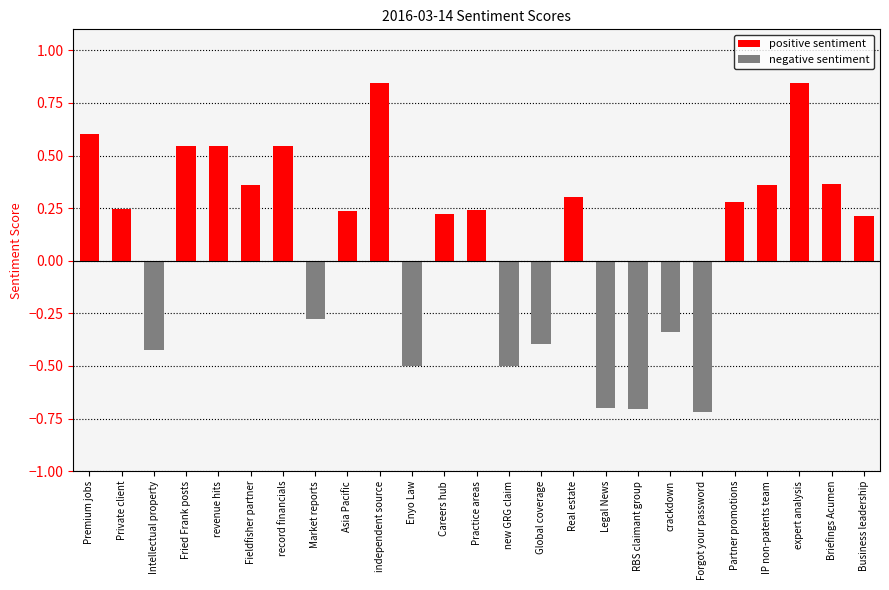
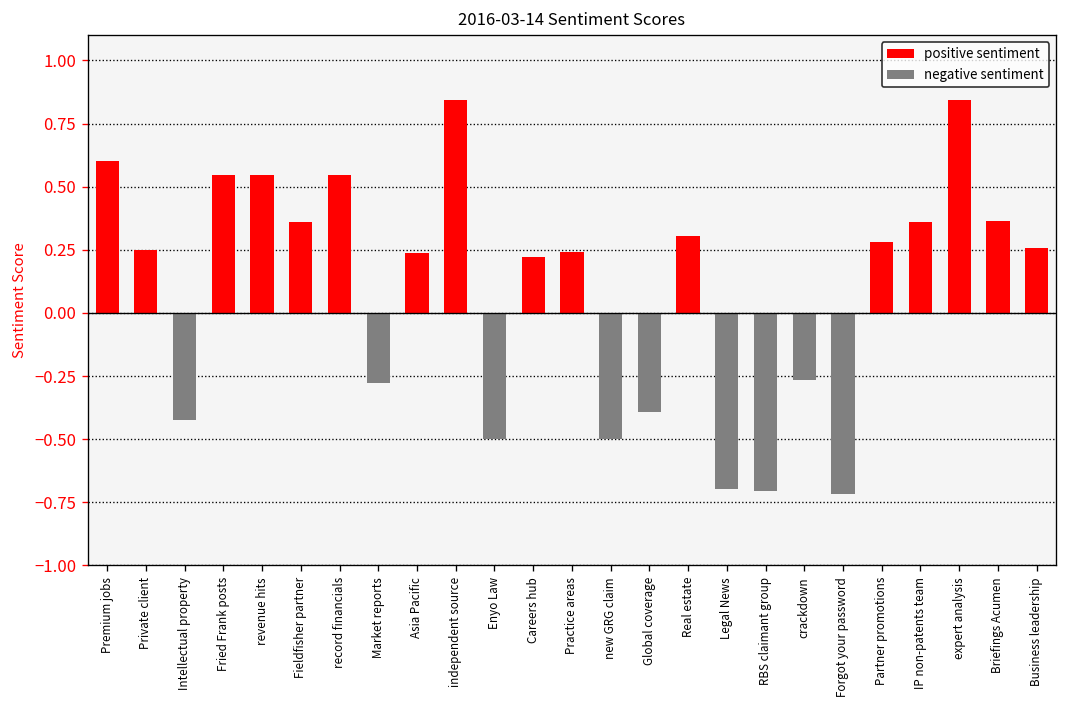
  {
    "positive sentiment": {
      "Premium jobs": 0.60,
      "Private client": 0.25,
      "Intellectual property": 0.00,
      "Fried Frank posts": 0.55,
      "revenue hits": 0.55,
      "Fieldfisher partner": 0.36,
      "record financials": 0.55,
      "Market reports": 0.00,
      "Asia Pacific": 0.24,
      "independent source": 0.84,
      "Enyo Law": 0.00,
      "Careers hub": 0.22,
      "Practice areas": 0.24,
      "new GRG claim": 0.00,
      "Global coverage": 0.00,
      "Real estate": 0.30,
      "Legal News": 0.00,
      "RBS claimant group": 0.00,
      "crackdown": 0.00,
      "Forgot your password": 0.00,
      "Partner promotions": 0.28,
      "IP non-patents team": 0.36,
      "expert analysis": 0.84,
      "Briefings Acumen": 0.36,
-     "Business leadership": 0.21
+     "Business leadership": 0.26
    },
    "negative sentiment": {
      "Premium jobs": 0.00,
      "Private client": 0.00,
      "Intellectual property": -0.42,
      "Fried Frank posts": 0.00,
      "revenue hits": 0.00,
      "Fieldfisher partner": 0.00,
      "record financials": 0.00,
      "Market reports": -0.28,
      "Asia Pacific": 0.00,
      "independent source": 0.00,
      "Enyo Law": -0.50,
      "Careers hub": 0.00,
      "Practice areas": 0.00,
      "new GRG claim": -0.50,
      "Global coverage": -0.39,
      "Real estate": 0.00,
      "Legal News": -0.70,
      "RBS claimant group": -0.71,
-     "crackdown": -0.34,
+     "crackdown": -0.27,
      "Forgot your password": -0.72,
      "Partner promotions": 0.00,
      "IP non-patents team": 0.00,
      "expert analysis": 0.00,
      "Briefings Acumen": 0.00,
      "Business leadership": 0.00
    }
  }
